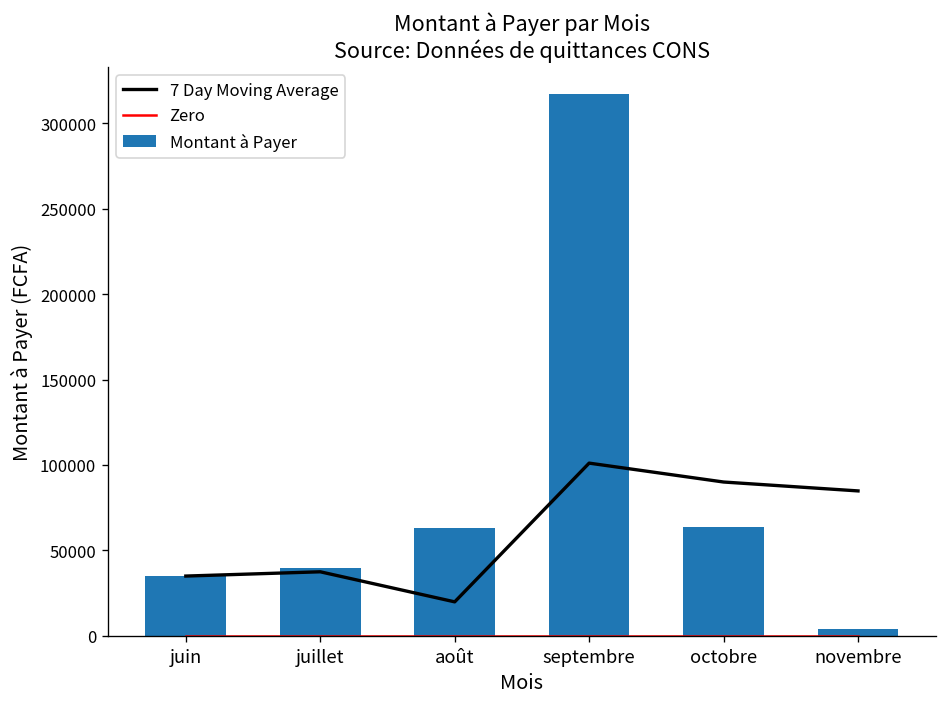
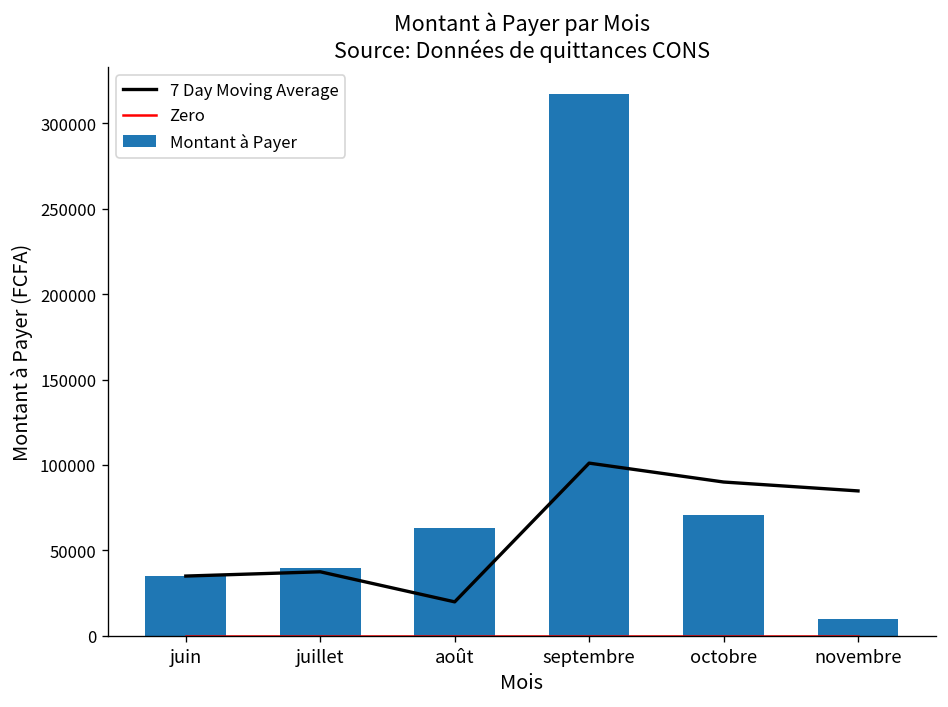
  {
    "Montant à Payer": {
      "juin": 35000,
      "juillet": 40000,
      "août": 63000,
      "septembre": 317000,
-     "octobre": 64000,
-     "novembre": 4000
+     "octobre": 71000,
+     "novembre": 10000
    },
    "7 Day Moving Average": {
      "juin": 35000,
      "juillet": 38000,
      "août": 20000,
      "septembre": 101000,
      "octobre": 90000,
      "novembre": 85000
    },
    "Zero": {
      "juin": 0,
      "juillet": 0,
      "août": 0,
      "septembre": 0,
      "octobre": 0,
      "novembre": 0
    }
  }
